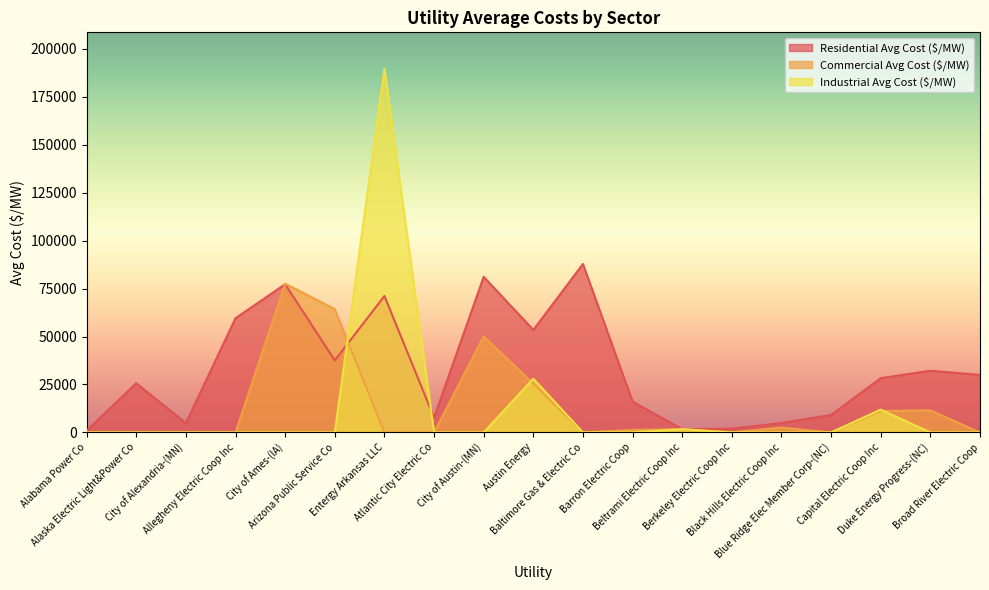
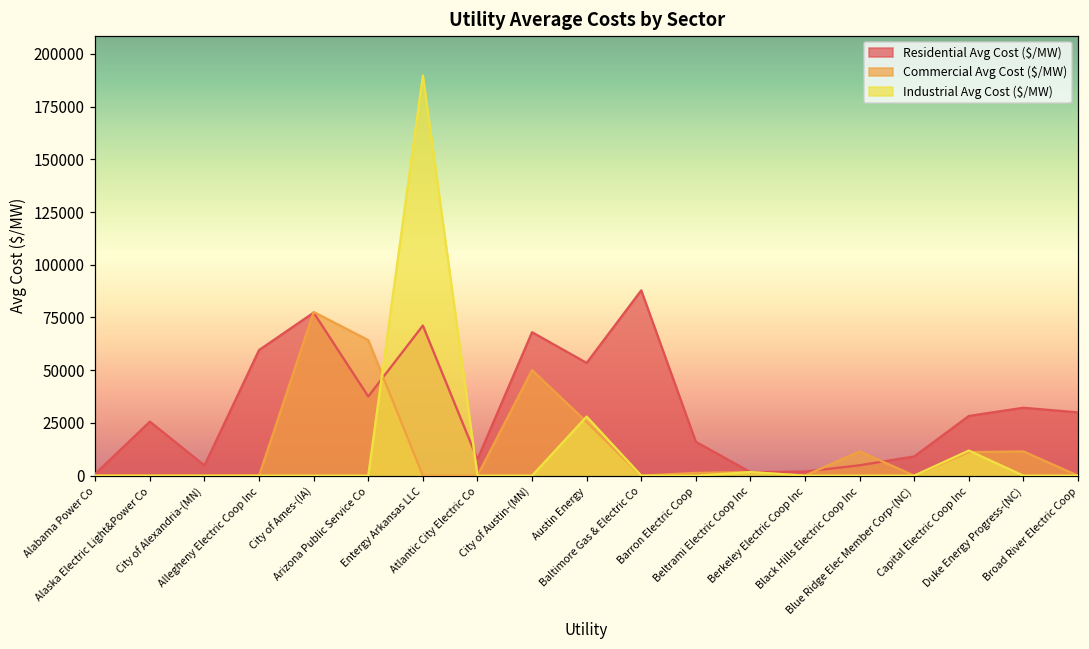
  {
    "Residential Avg Cost ($/MW)": {
      "Alaska Electric Light&Power Co": 26000,
      "City of Alexandria-(MN)": 5000,
      "Allegheny Electric Coop Inc": 60000,
      "Arizona Public Service Co": 38000,
      "Entergy Arkansas LLC": 71000,
      "Atlantic City Electric Co": 8000,
-     "City of Austin-(MN)": 81000,
+     "City of Austin-(MN)": 68000,
      "Austin Energy": 53000,
      "Baltimore Gas & Electric Co": 88000,
      "Barron Electric Coop": 16000,
      "Berkeley Electric Coop Inc": 2000,
      "Black Hills Electric Coop Inc": 5000,
      "Blue Ridge Elec Member Corp-(NC)": 9000,
      "Capital Electric Coop Inc": 28000,
      "Duke Energy Progress-(NC)": 32000,
      "Broad River Electric Coop": 30000
    },
    "Commercial Avg Cost ($/MW)": {
      "Arizona Public Service Co": 64000,
      "Entergy Arkansas LLC": 0,
      "City of Austin-(MN)": 50000,
      "Austin Energy": 25000,
-     "Black Hills Electric Coop Inc": 3000,
+     "Black Hills Electric Coop Inc": 12000,
      "Duke Energy Progress-(NC)": 11000
    },
    "Industrial Avg Cost ($/MW)": {
      "City of Ames-(IA)": 0,
      "Arizona Public Service Co": 0,
      "Entergy Arkansas LLC": 190000,
      "City of Austin-(MN)": 0,
      "Austin Energy": 28000,
      "Black Hills Electric Coop Inc": 0,
      "Duke Energy Progress-(NC)": 0
    }
  }
